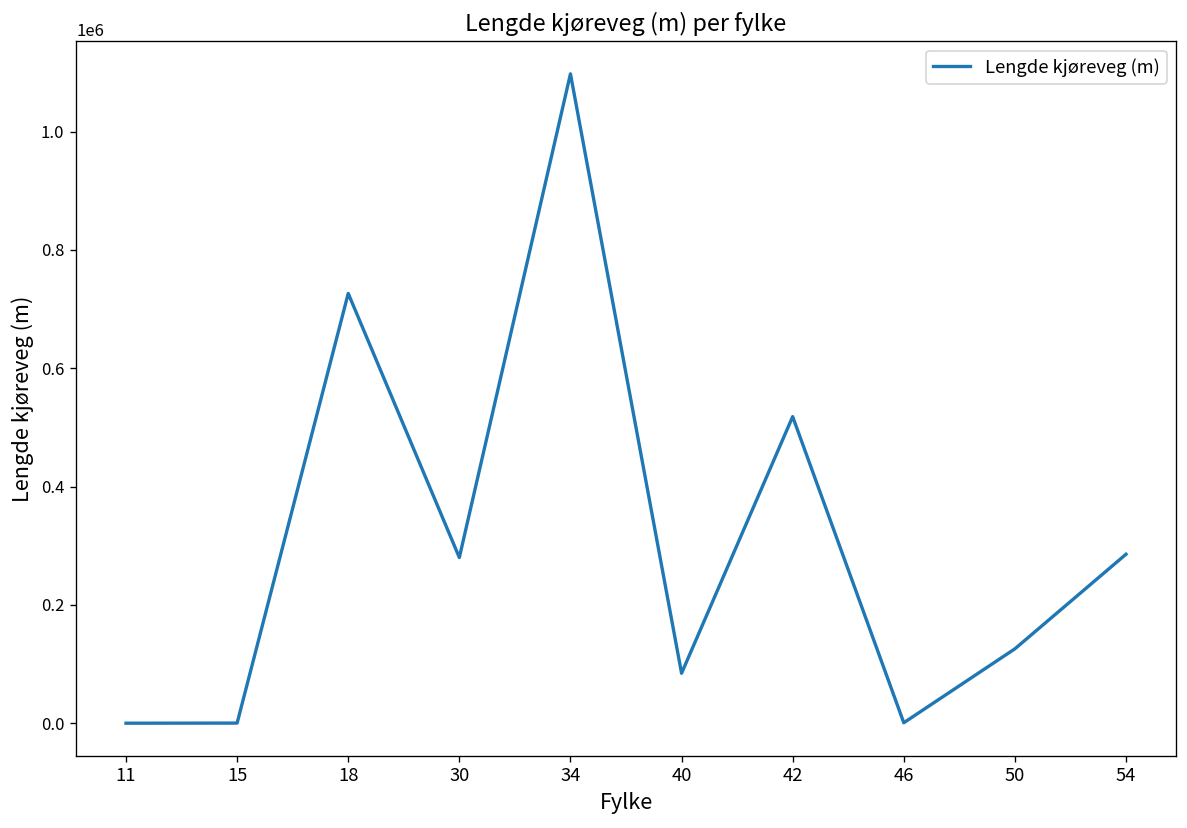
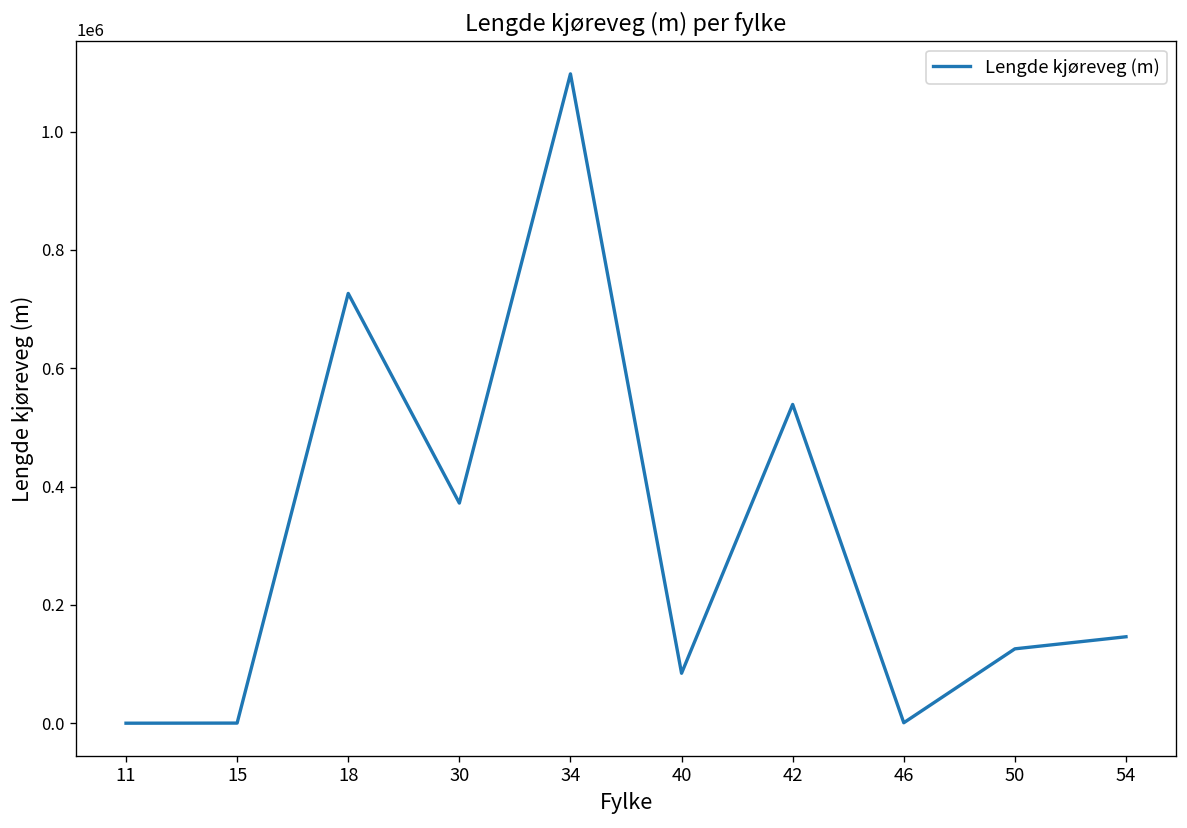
  {
    "11": 0,
    "15": 0,
    "18": 730000,
-   "30": 280000,
+   "30": 370000,
    "34": 1100000,
    "40": 80000,
-   "42": 520000,
+   "42": 540000,
    "46": 0,
    "50": 130000,
-   "54": 290000
+   "54": 150000
  }
